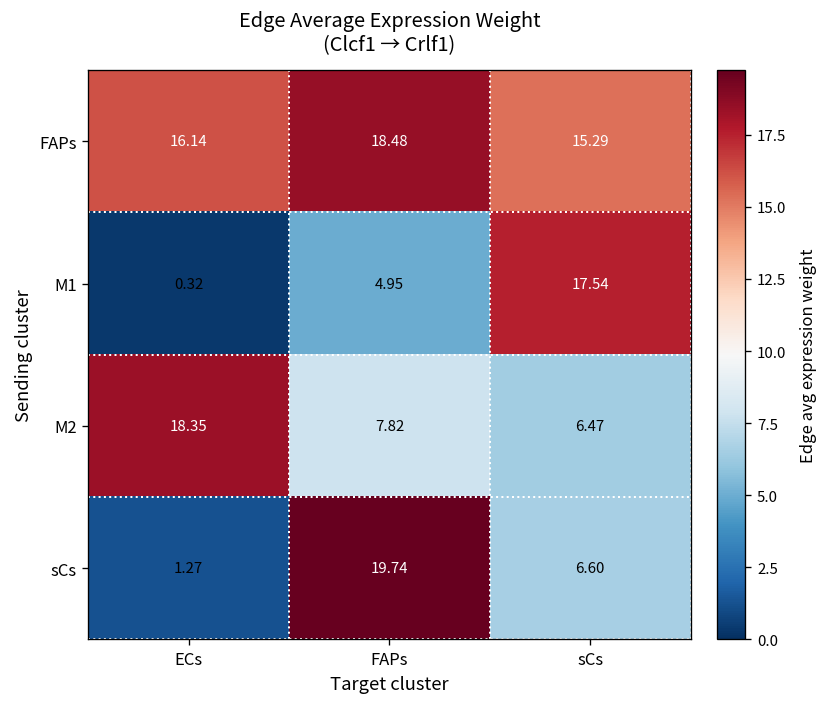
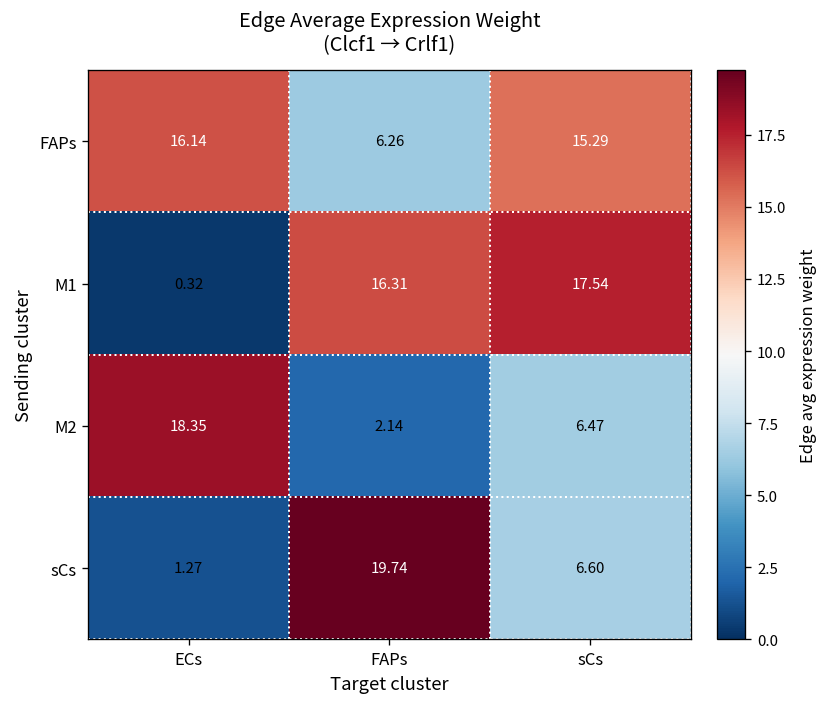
  {
    "FAPs": {
      "ECs": 16.14,
-     "FAPs": 18.48,
+     "FAPs": 6.26,
      "sCs": 15.29
    },
    "M1": {
      "ECs": 0.32,
-     "FAPs": 4.95,
+     "FAPs": 16.31,
      "sCs": 17.54
    },
    "M2": {
      "ECs": 18.35,
-     "FAPs": 7.82,
+     "FAPs": 2.14,
      "sCs": 6.47
    },
    "sCs": {
      "ECs": 1.27,
      "FAPs": 19.74,
      "sCs": 6.60
    }
  }
